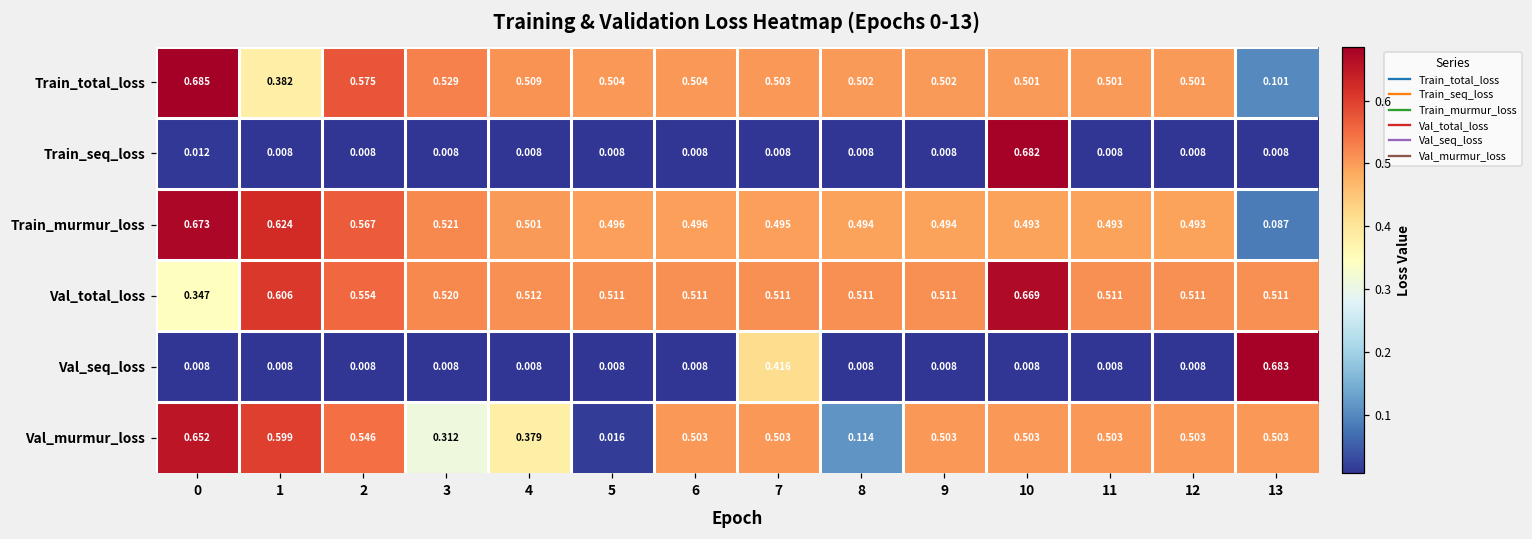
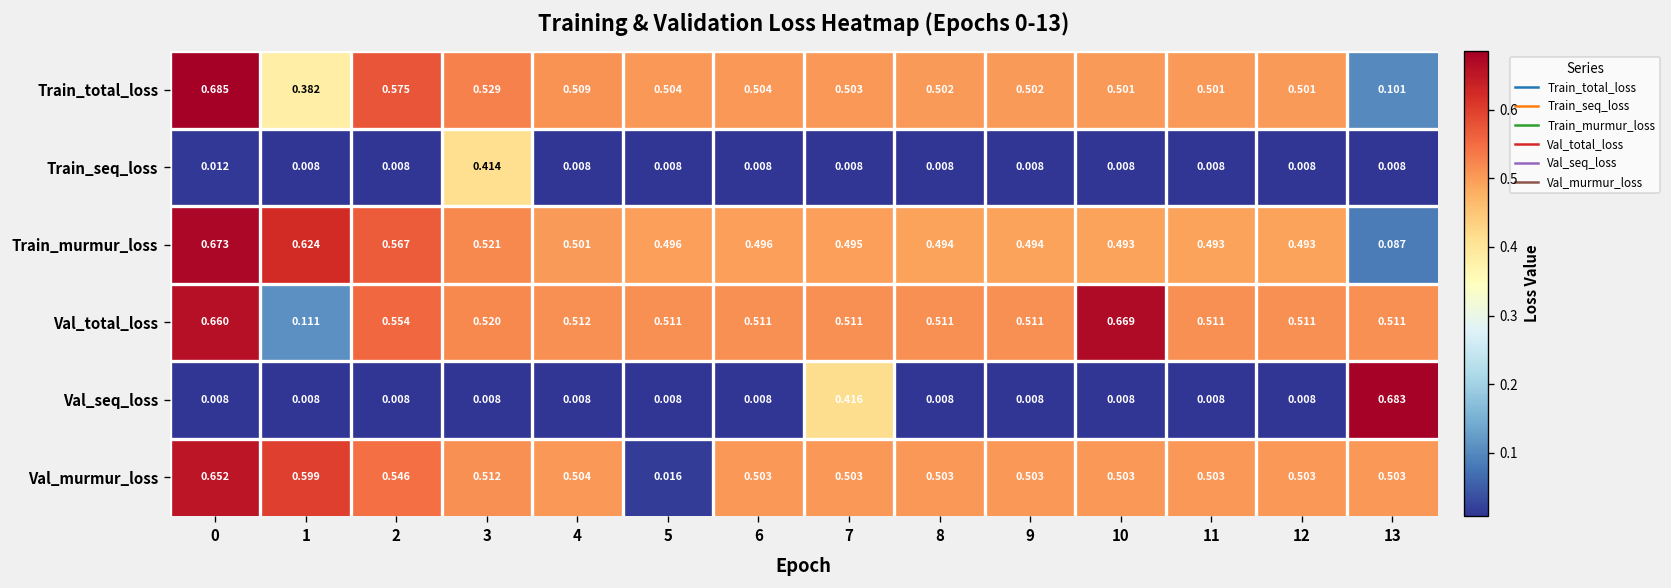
  {
    "Train_total_loss": {
      "0": 0.685,
      "1": 0.382,
      "2": 0.575,
      "3": 0.529,
      "4": 0.509,
      "5": 0.504,
      "6": 0.504,
      "7": 0.503,
      "8": 0.502,
      "9": 0.502,
      "10": 0.501,
      "11": 0.501,
      "12": 0.501,
      "13": 0.101
    },
    "Train_seq_loss": {
      "0": 0.012,
      "1": 0.008,
      "2": 0.008,
-     "3": 0.008,
+     "3": 0.414,
      "4": 0.008,
      "5": 0.008,
      "6": 0.008,
      "7": 0.008,
      "8": 0.008,
      "9": 0.008,
-     "10": 0.682,
+     "10": 0.008,
      "11": 0.008,
      "12": 0.008,
      "13": 0.008
    },
    "Train_murmur_loss": {
      "0": 0.673,
      "1": 0.624,
      "2": 0.567,
      "3": 0.521,
      "4": 0.501,
      "5": 0.496,
      "6": 0.496,
      "7": 0.495,
      "8": 0.494,
      "9": 0.494,
      "10": 0.493,
      "11": 0.493,
      "12": 0.493,
      "13": 0.087
    },
    "Val_total_loss": {
-     "0": 0.347,
-     "1": 0.606,
+     "0": 0.660,
+     "1": 0.111,
      "2": 0.554,
      "3": 0.520,
      "4": 0.512,
      "5": 0.511,
      "6": 0.511,
      "7": 0.511,
      "8": 0.511,
      "9": 0.511,
      "10": 0.669,
      "11": 0.511,
      "12": 0.511,
      "13": 0.511
    },
    "Val_seq_loss": {
      "0": 0.008,
      "1": 0.008,
      "2": 0.008,
      "3": 0.008,
      "4": 0.008,
      "5": 0.008,
      "6": 0.008,
      "7": 0.416,
      "8": 0.008,
      "9": 0.008,
      "10": 0.008,
      "11": 0.008,
      "12": 0.008,
      "13": 0.683
    },
    "Val_murmur_loss": {
      "0": 0.652,
      "1": 0.599,
      "2": 0.546,
-     "3": 0.312,
-     "4": 0.379,
+     "3": 0.512,
+     "4": 0.504,
      "5": 0.016,
      "6": 0.503,
      "7": 0.503,
-     "8": 0.114,
+     "8": 0.503,
      "9": 0.503,
      "10": 0.503,
      "11": 0.503,
      "12": 0.503,
      "13": 0.503
    }
  }
